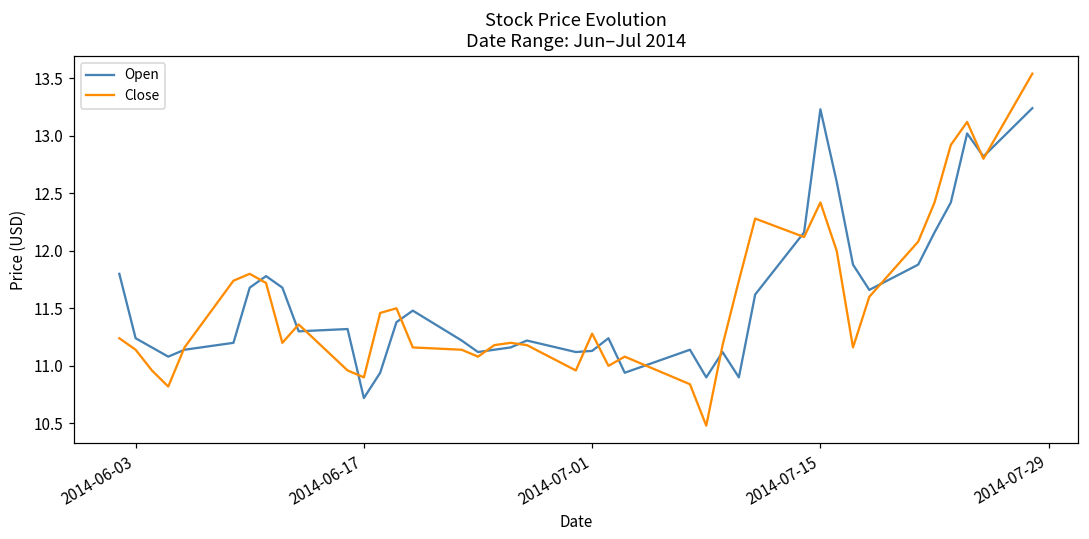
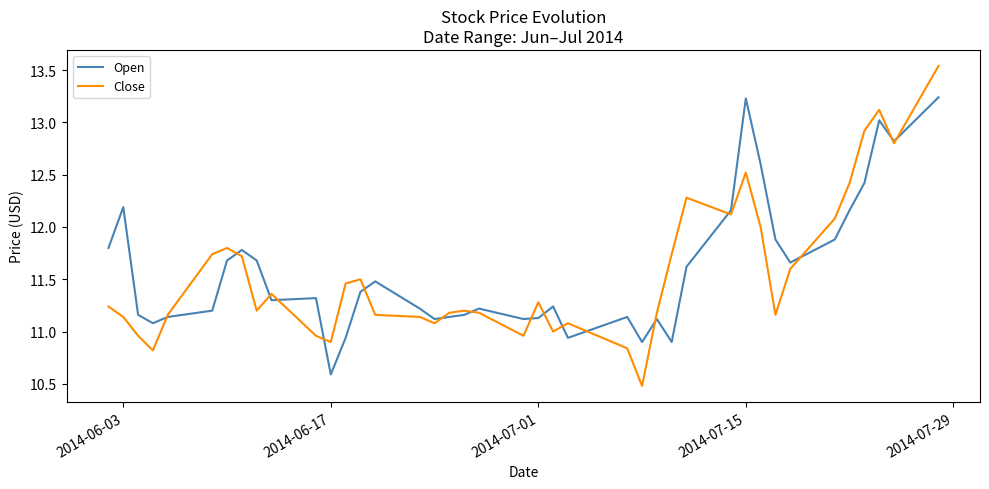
  {
    "Open": {
-     "2014-06-03": 11.24,
-     "2014-06-17": 10.72,
+     "2014-06-03": 12.19,
+     "2014-06-17": 10.59,
      "2014-07-01": 11.13,
      "2014-07-15": 13.23
    },
    "Close": {
      "2014-06-03": 11.14,
      "2014-06-17": 10.90,
      "2014-07-01": 11.28,
-     "2014-07-15": 12.42
+     "2014-07-15": 12.52
    }
  }
